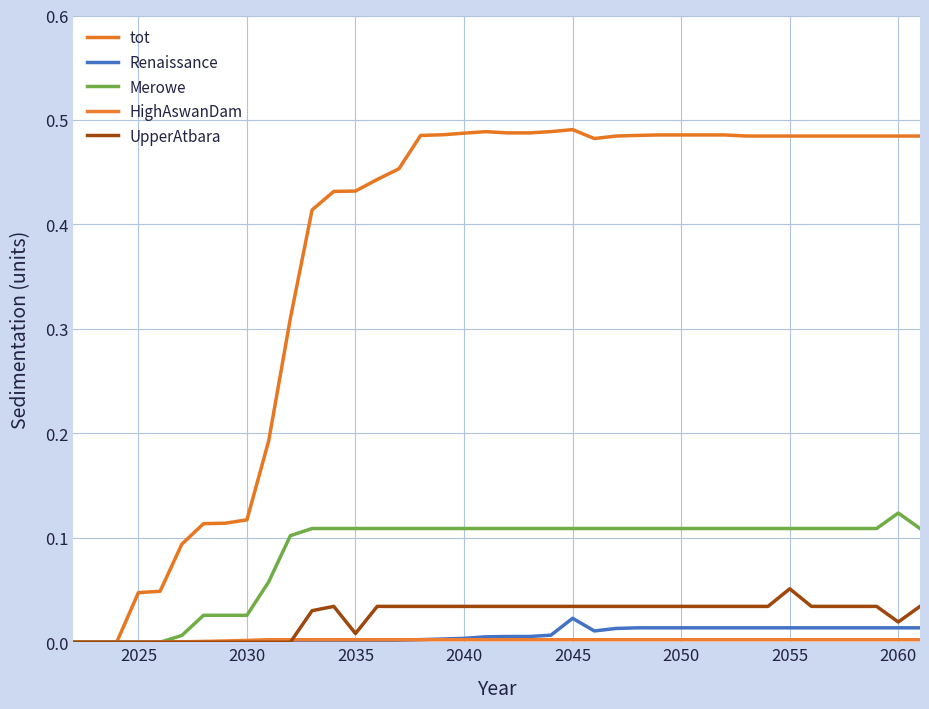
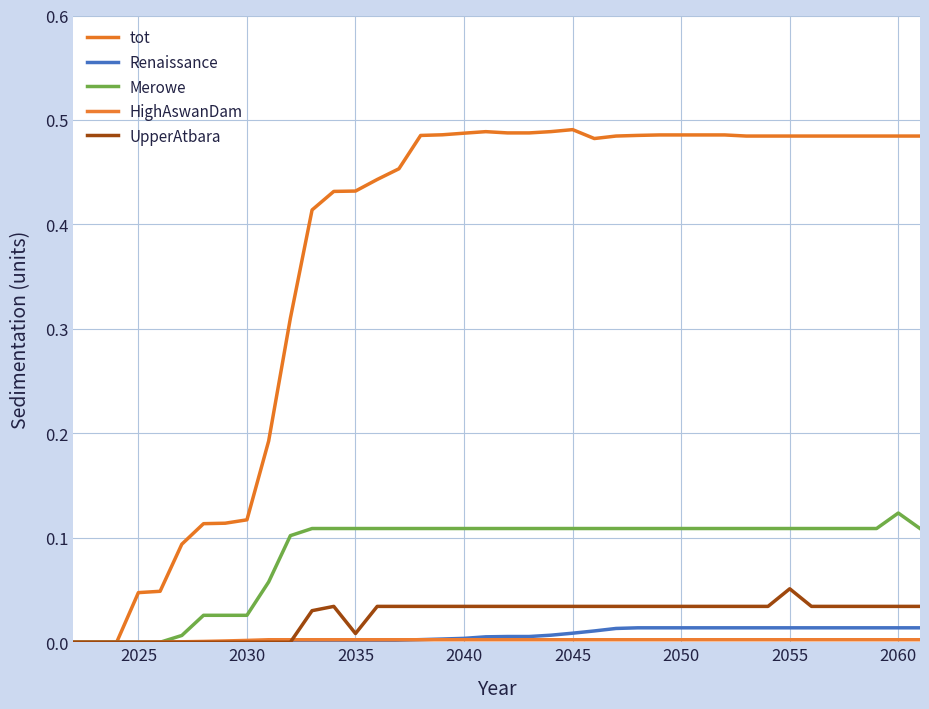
  {
    "Renaissance": {
-     "2045": 0.023,
+     "2045": 0.009,
      "2050": 0.014,
      "2055": 0.014,
      "2060": 0.014
    },
    "Merowe": {
      "2030": 0.026,
      "2035": 0.109,
      "2040": 0.109,
      "2045": 0.109,
      "2050": 0.109,
      "2055": 0.109,
      "2060": 0.124
    },
    "UpperAtbara": {
      "2035": 0.008,
      "2040": 0.034,
      "2045": 0.034,
      "2050": 0.034,
      "2055": 0.051,
-     "2060": 0.019
+     "2060": 0.034
    }
  }
